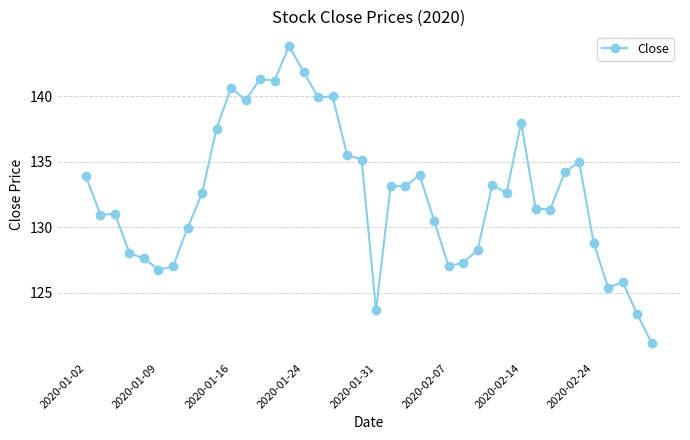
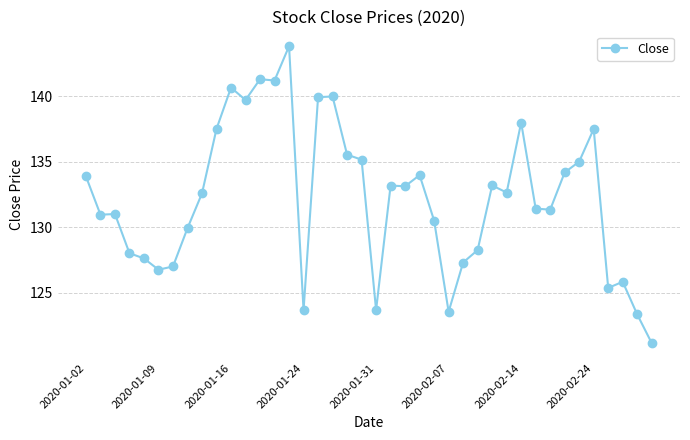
  {
    "2020-01-02": 133.9,
    "2020-01-09": 126.8,
    "2020-01-16": 140.7,
-   "2020-01-24": 141.9,
+   "2020-01-24": 123.7,
    "2020-01-31": 123.7,
-   "2020-02-07": 127.0,
+   "2020-02-07": 123.5,
    "2020-02-14": 138.0,
-   "2020-02-24": 128.8
+   "2020-02-24": 137.5
  }
